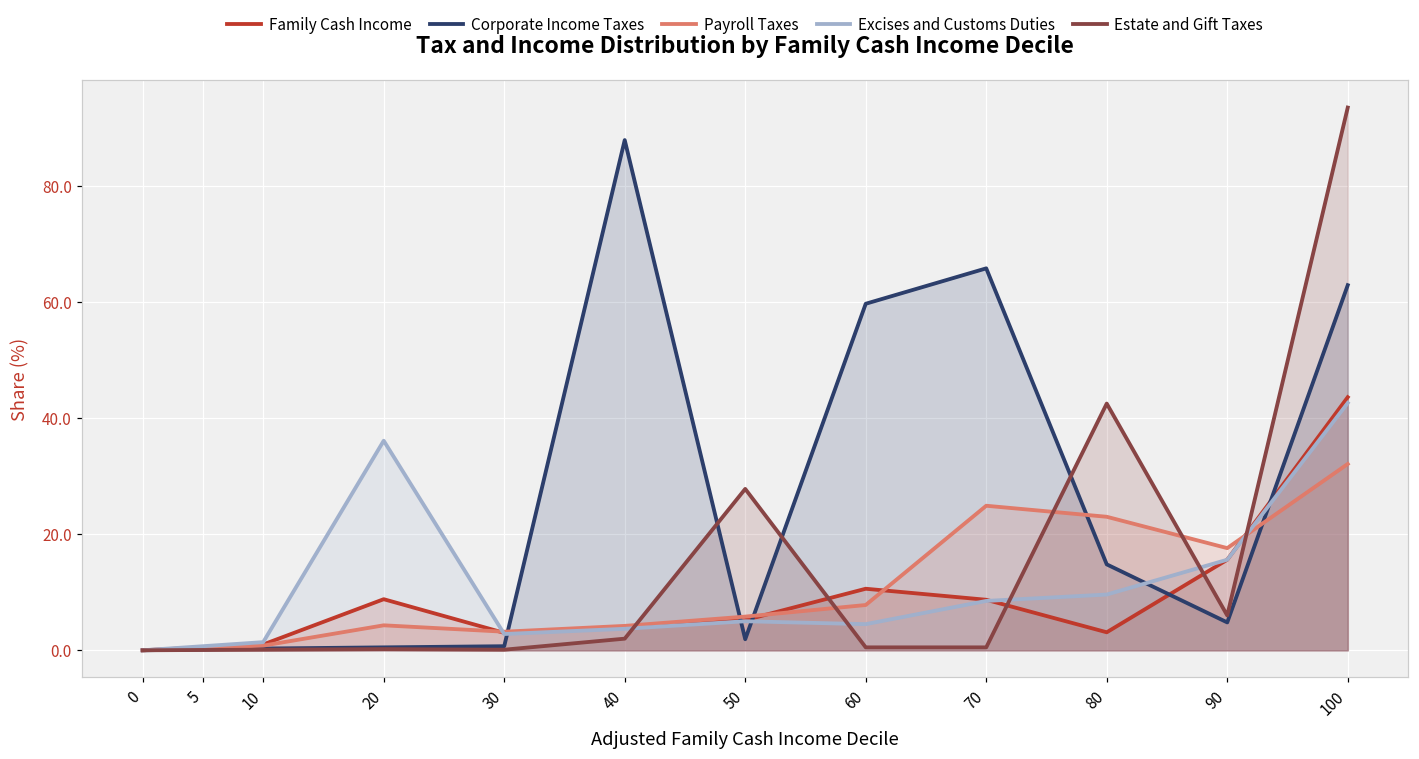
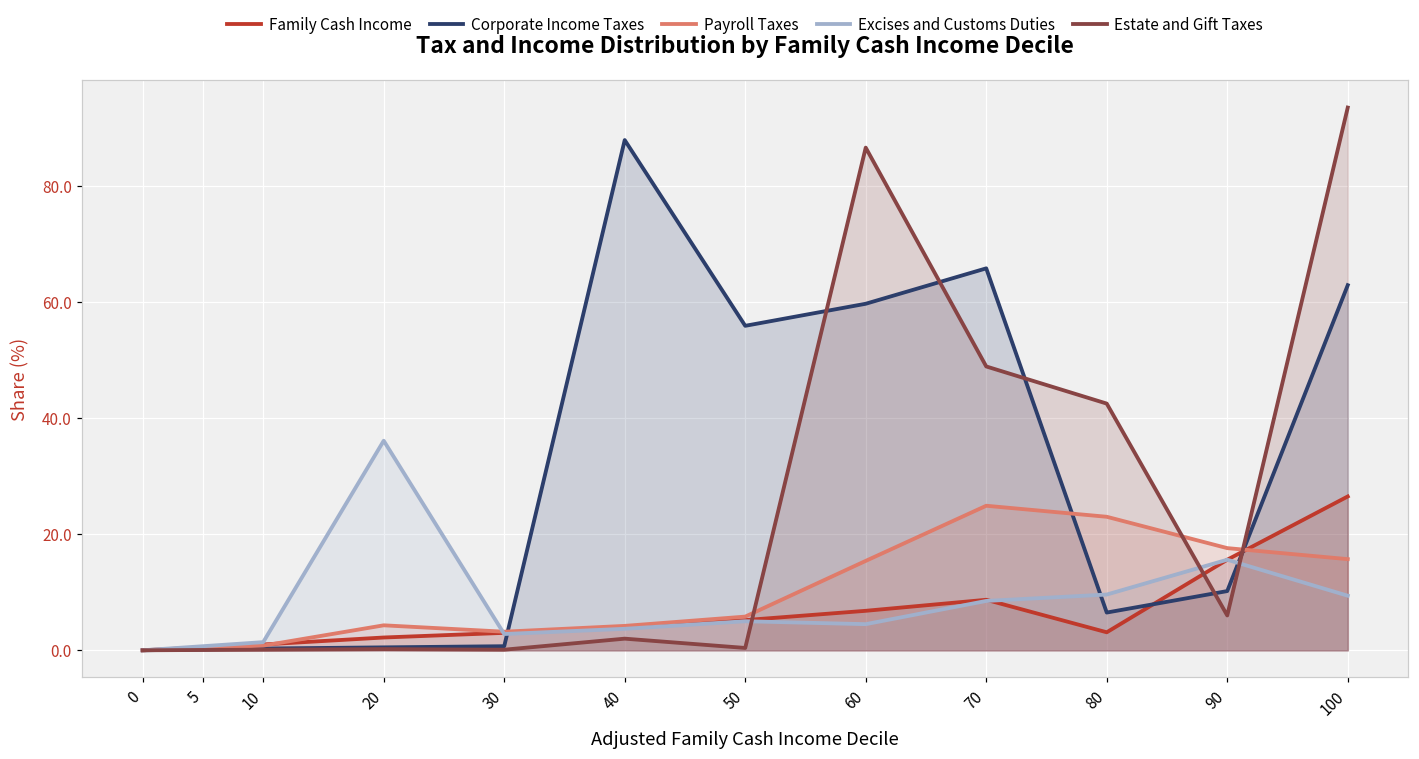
  {
    "Family Cash Income": {
-     "20": 9,
-     "60": 11,
+     "20": 2,
+     "60": 7,
      "80": 3,
-     "100": 44
+     "100": 27
    },
    "Corporate Income Taxes": {
      "30": 1,
      "40": 88,
-     "50": 2,
+     "50": 56,
      "60": 60,
      "70": 66,
-     "80": 15,
-     "90": 5,
+     "80": 7,
+     "90": 10,
      "100": 63
    },
    "Payroll Taxes": {
      "20": 4,
      "50": 6,
-     "60": 8,
+     "60": 15,
      "70": 25,
      "80": 23,
      "90": 18,
-     "100": 32
+     "100": 16
    },
    "Excises and Customs Duties": {
      "20": 36,
      "60": 5,
      "80": 10,
-     "100": 43
+     "100": 9
    },
    "Estate and Gift Taxes": {
      "30": 0,
      "40": 2,
-     "50": 28,
-     "60": 1,
-     "70": 1,
+     "50": 0,
+     "60": 87,
+     "70": 49,
      "80": 43,
      "90": 6,
      "100": 94
    }
  }
